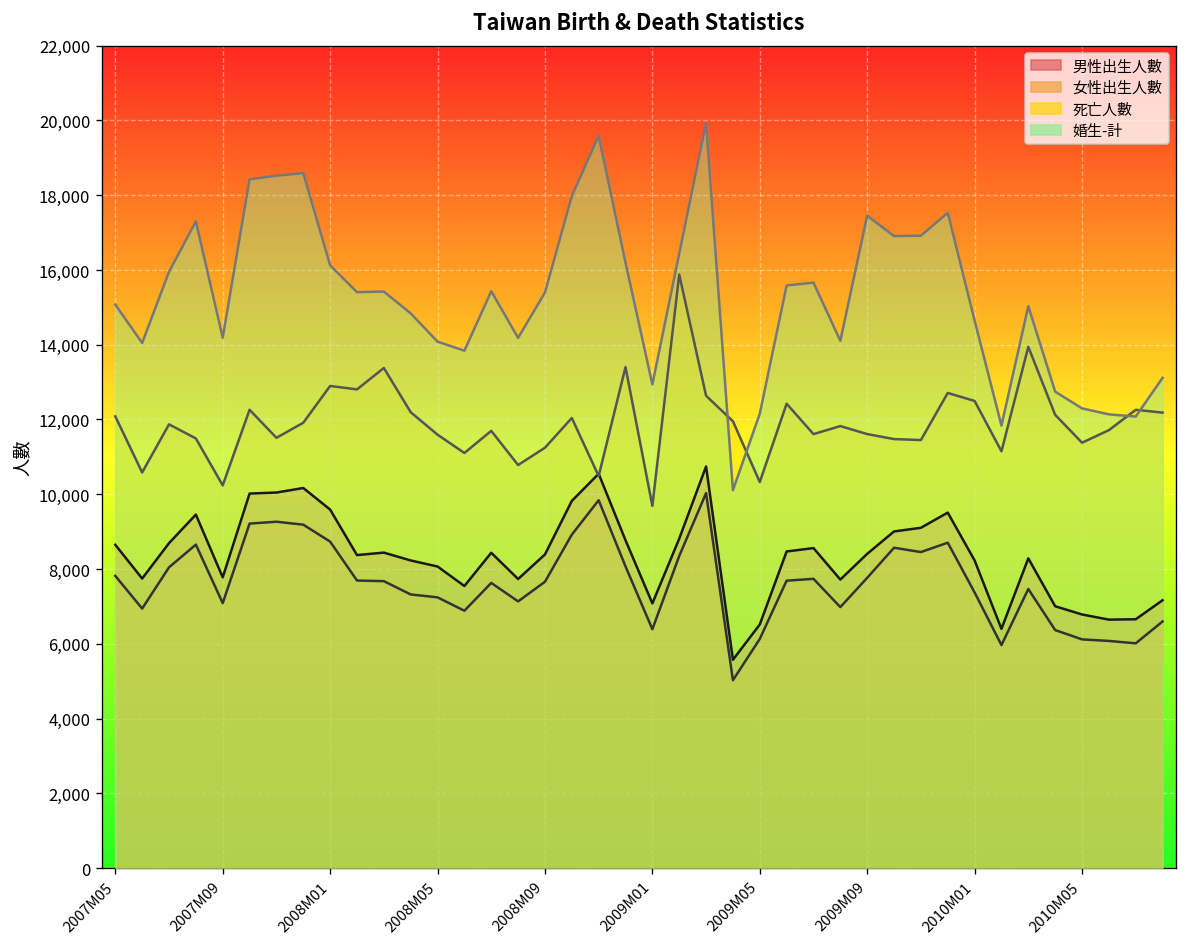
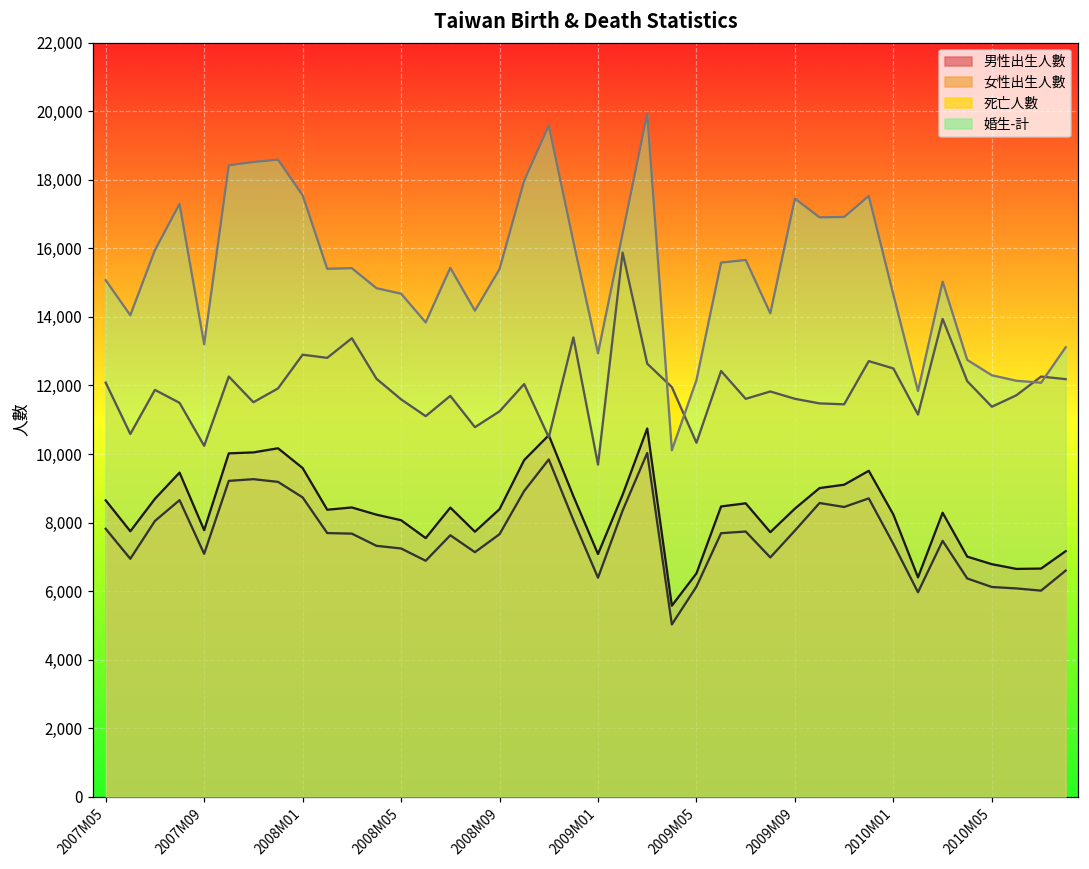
  {
    "婚生-計": {
      "2007M05": "15,100",
-     "2007M09": "14,200",
-     "2008M01": "16,100",
-     "2008M05": "14,100",
+     "2007M09": "13,200",
+     "2008M01": "17,600",
+     "2008M05": "14,700",
      "2008M09": "15,400",
      "2009M01": "12,900",
      "2009M05": "12,200",
      "2009M09": "17,500",
      "2010M01": "14,600",
      "2010M05": "12,300"
    }
  }
